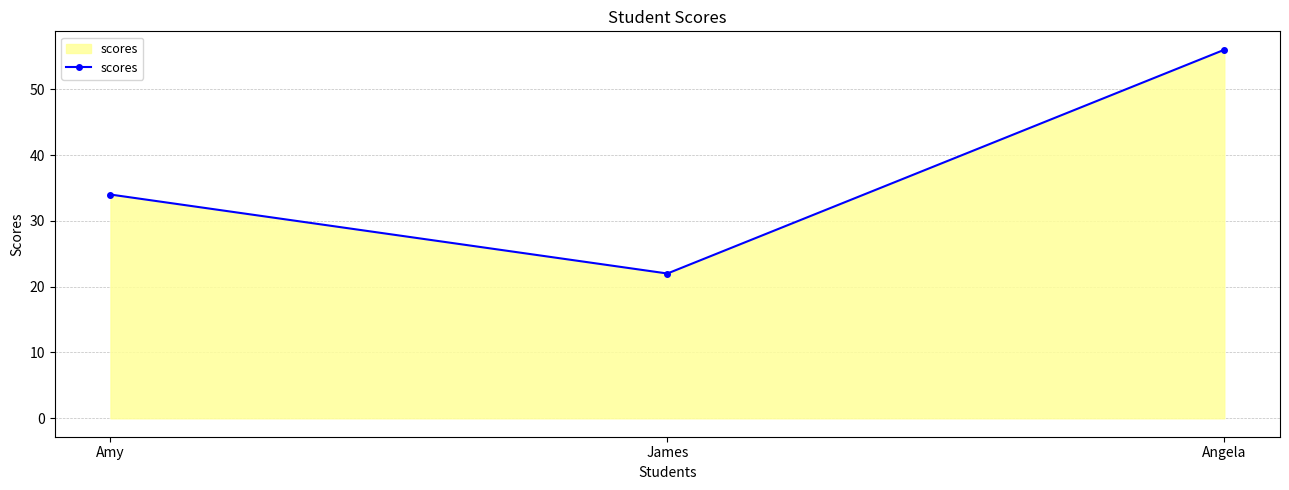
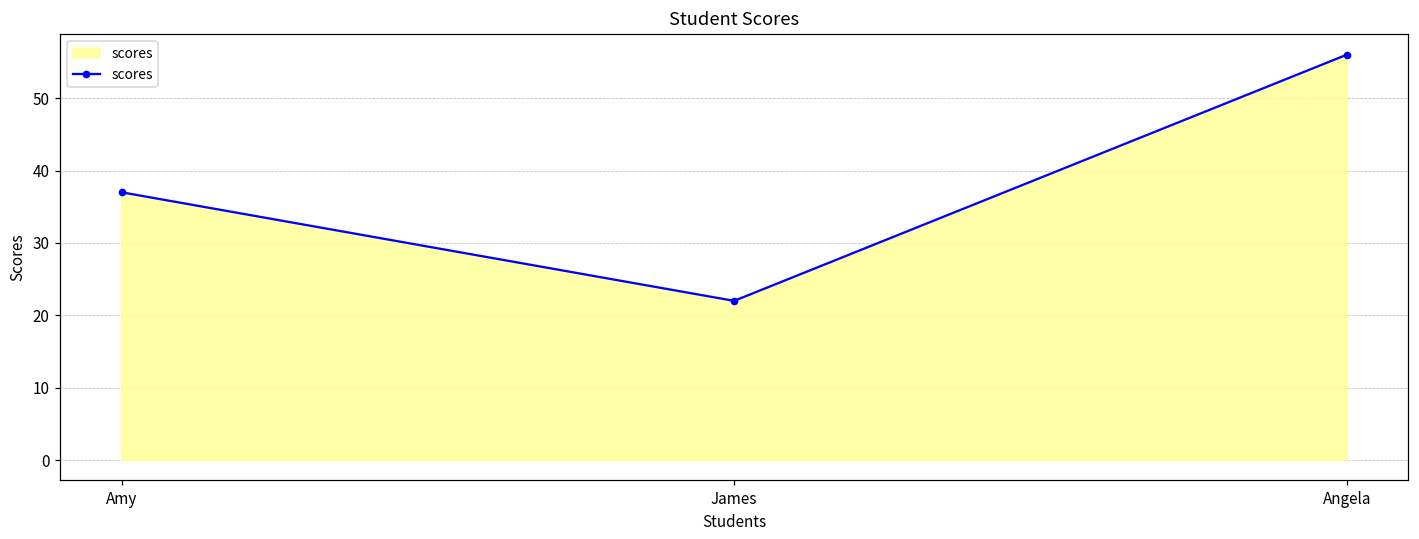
  {
-   "Amy": 34,
+   "Amy": 37,
    "James": 22,
    "Angela": 56
  }
